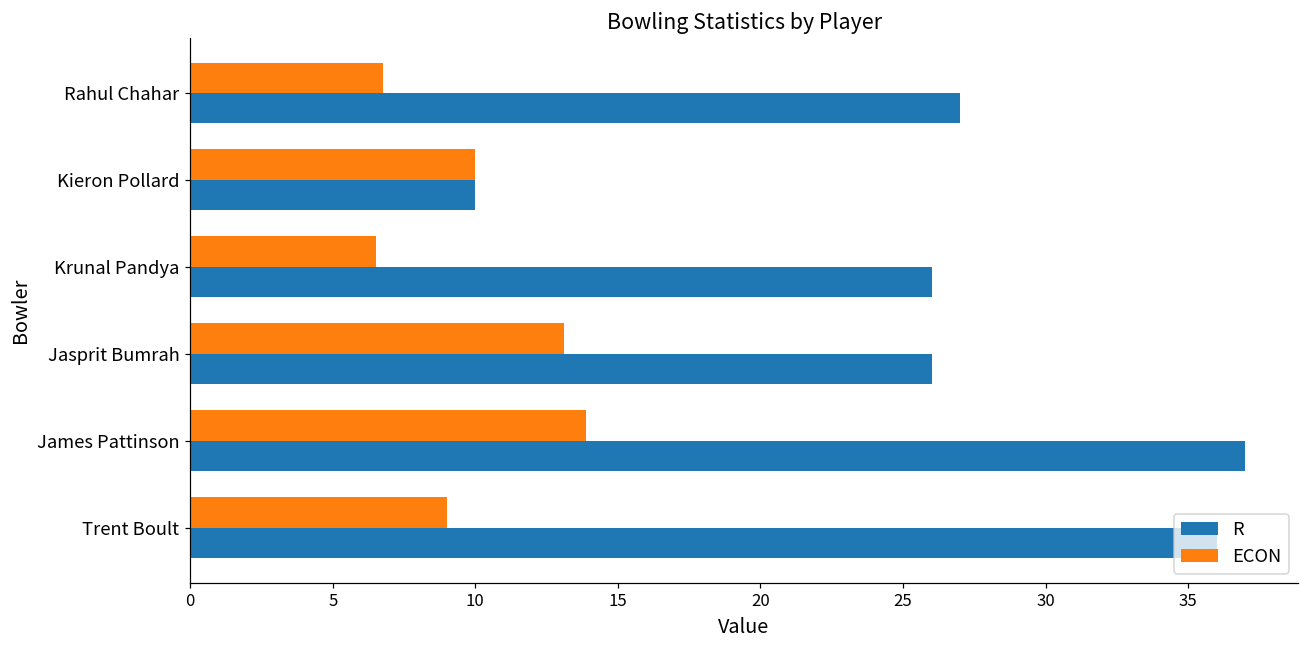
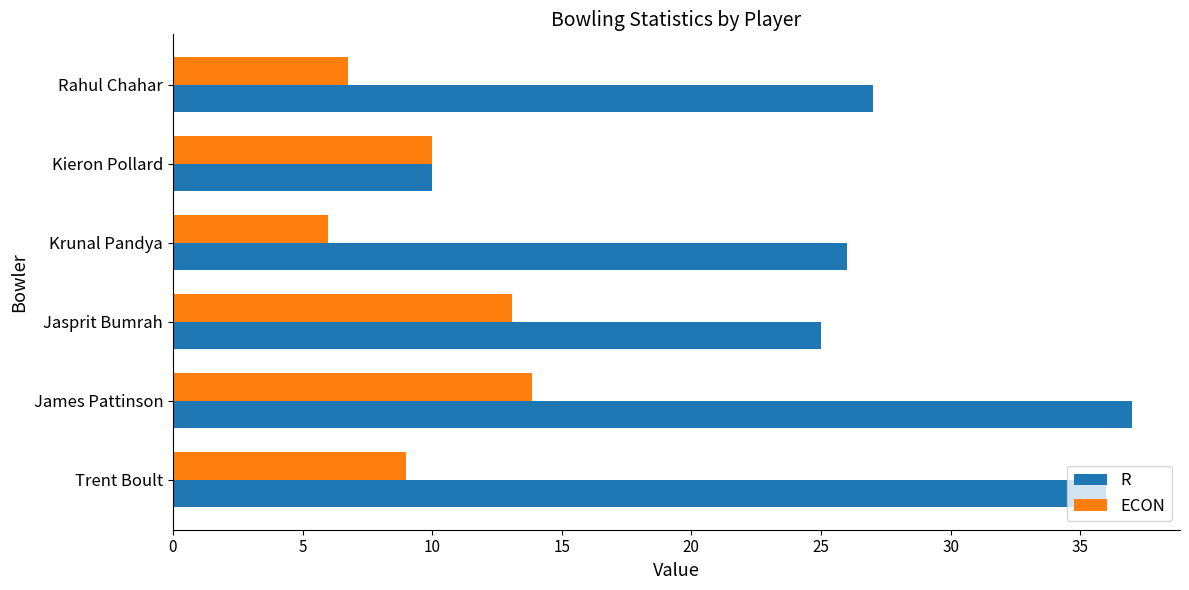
  {
    "R": {
      "Rahul Chahar": 27,
      "Kieron Pollard": 10,
      "Krunal Pandya": 26,
-     "Jasprit Bumrah": 26,
+     "Jasprit Bumrah": 25,
      "James Pattinson": 37
    },
    "ECON": {
      "Rahul Chahar": 6.8,
      "Kieron Pollard": 10.0,
-     "Krunal Pandya": 6.5,
+     "Krunal Pandya": 6.0,
      "Jasprit Bumrah": 13.1,
      "James Pattinson": 13.9,
      "Trent Boult": 9.0
    }
  }
